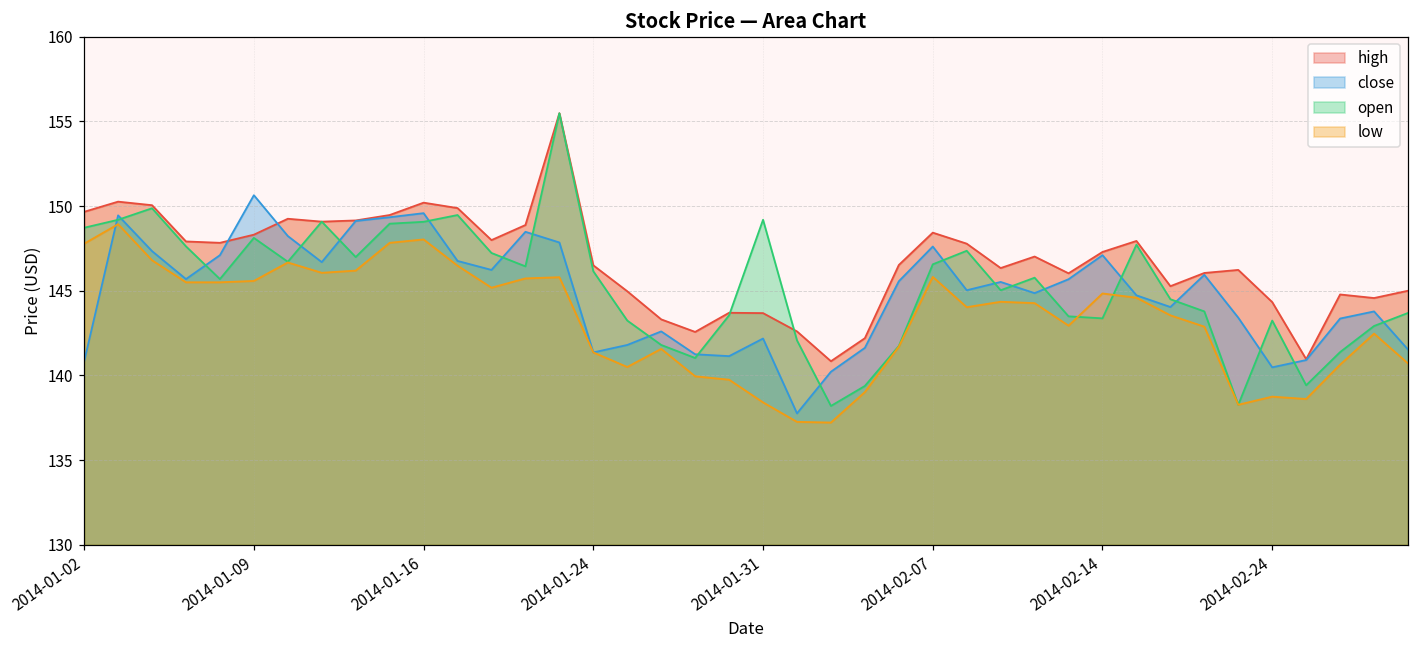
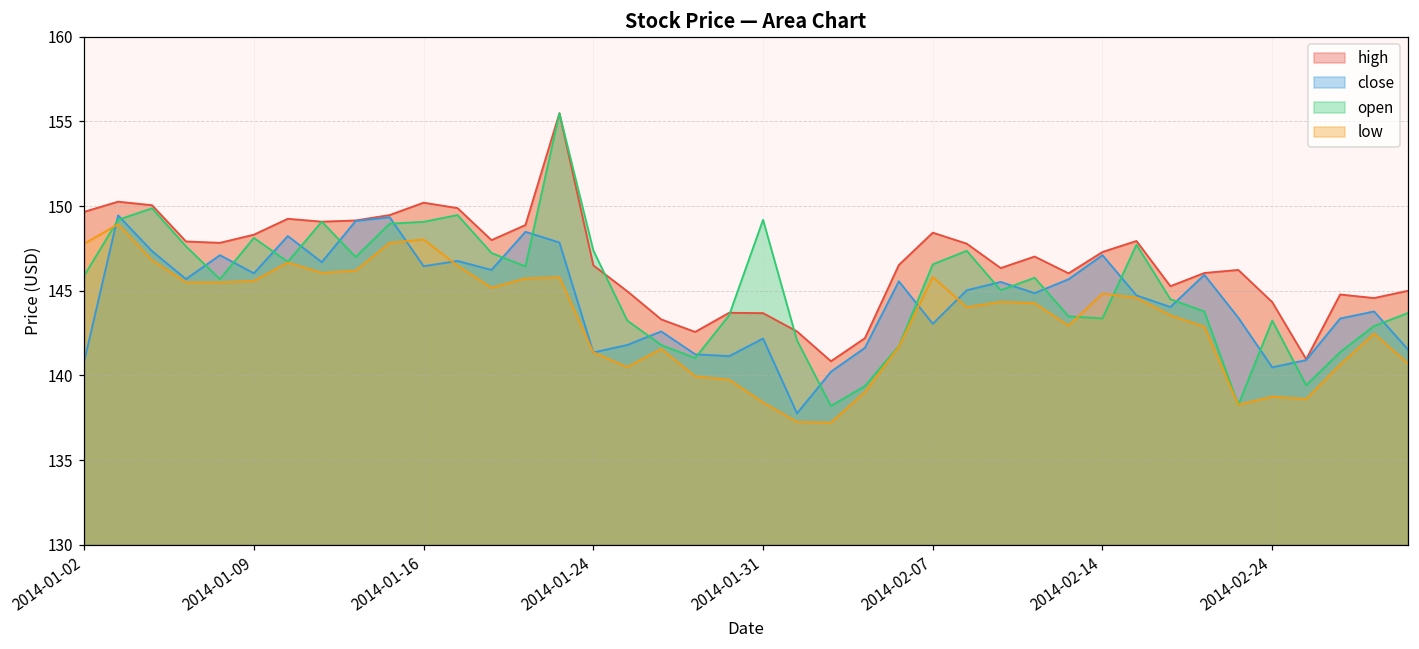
  {
    "close": {
      "2014-01-02": 140.8,
-     "2014-01-09": 150.6,
-     "2014-01-16": 149.6,
+     "2014-01-09": 146.0,
+     "2014-01-16": 146.5,
      "2014-01-31": 142.2,
-     "2014-02-07": 147.6,
+     "2014-02-07": 143.1,
      "2014-02-14": 147.1,
      "2014-02-24": 140.5
    },
    "open": {
-     "2014-01-02": 148.7,
+     "2014-01-02": 145.9,
      "2014-01-09": 148.1,
      "2014-01-16": 149.1,
-     "2014-01-24": 146.2,
+     "2014-01-24": 147.4,
      "2014-01-31": 149.2,
      "2014-02-07": 146.6,
      "2014-02-14": 143.4,
      "2014-02-24": 143.2
    }
  }
